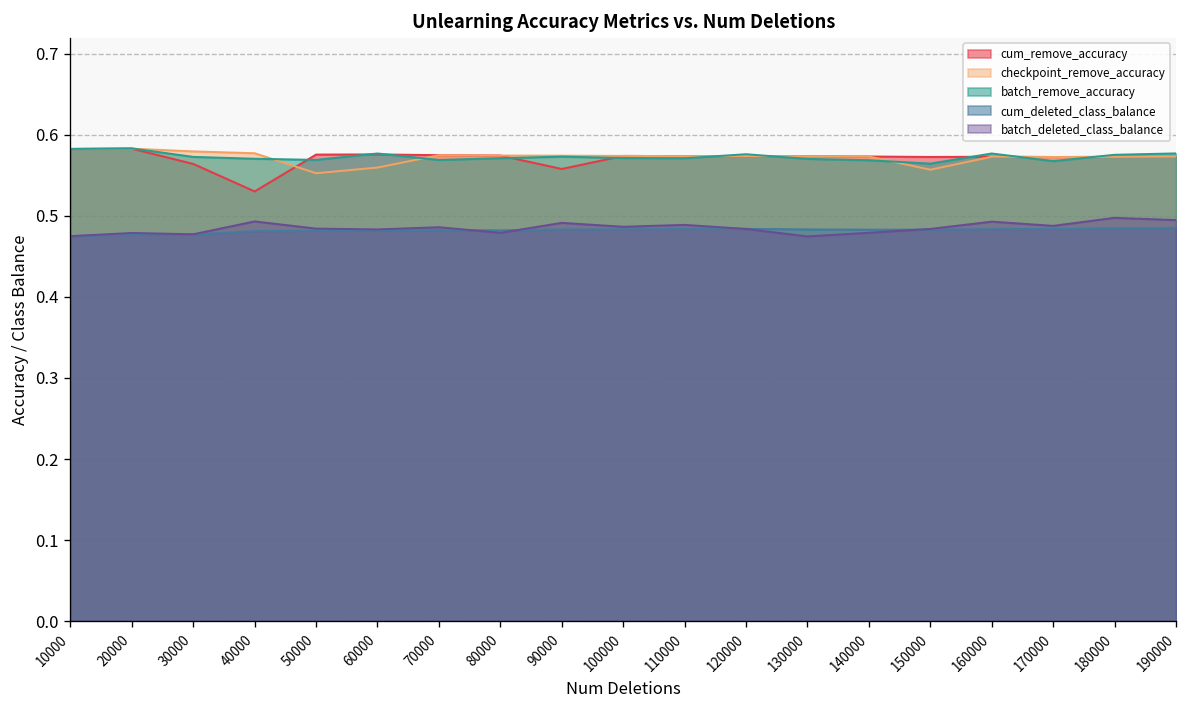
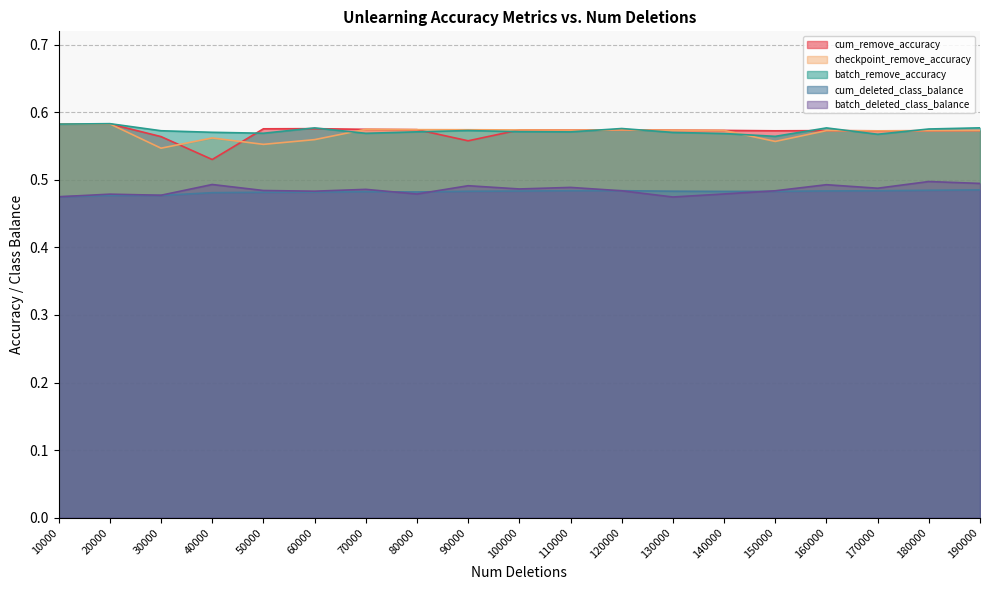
  {
    "cum_remove_accuracy": {
      "30000": 0.56,
      "40000": 0.53,
      "50000": 0.58,
      "90000": 0.56,
      "150000": 0.57
    },
    "checkpoint_remove_accuracy": {
-     "30000": 0.58,
-     "40000": 0.58,
+     "30000": 0.55,
+     "40000": 0.56,
      "50000": 0.55,
      "60000": 0.56,
      "150000": 0.56
    }
  }
